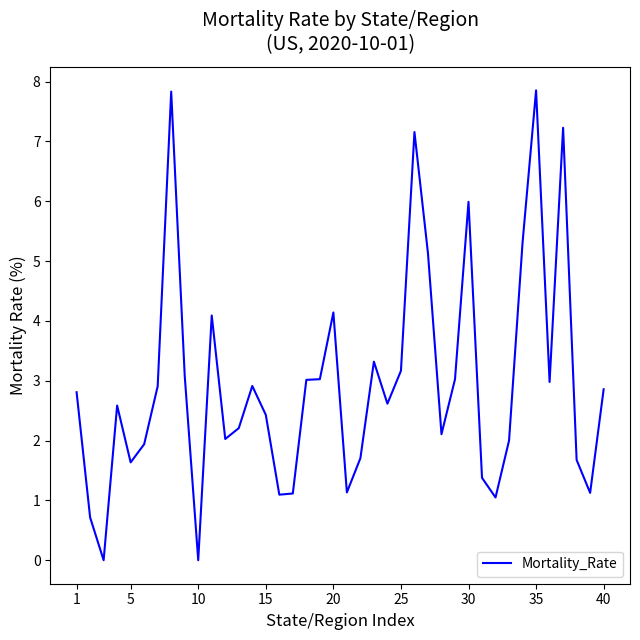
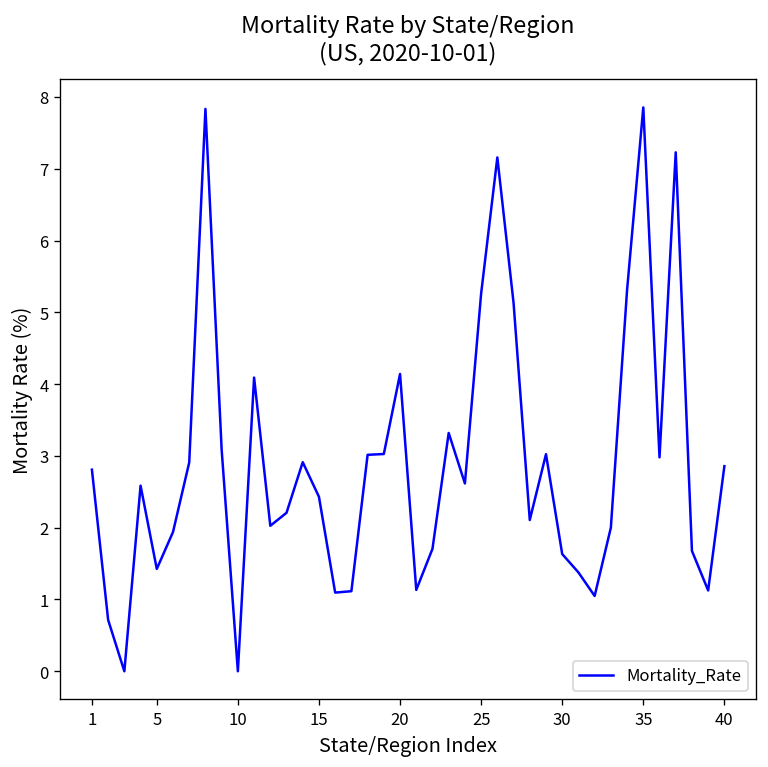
  {
    "1": 2.8,
-   "5": 1.6,
+   "5": 1.4,
    "10": 0.0,
    "15": 2.4,
    "20": 4.1,
-   "25": 3.2,
-   "30": 6.0,
+   "25": 5.3,
+   "30": 1.6,
    "35": 7.9,
    "40": 2.9
  }
